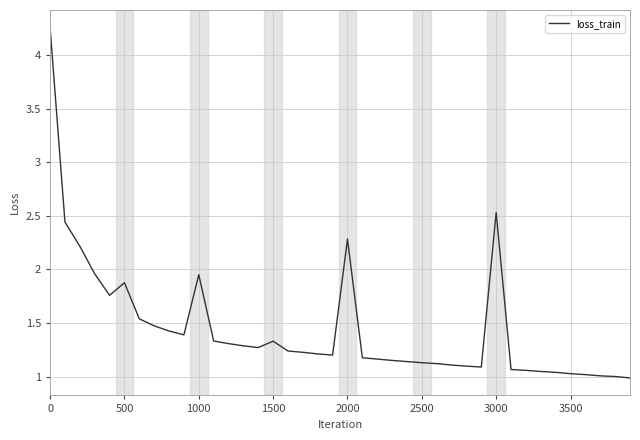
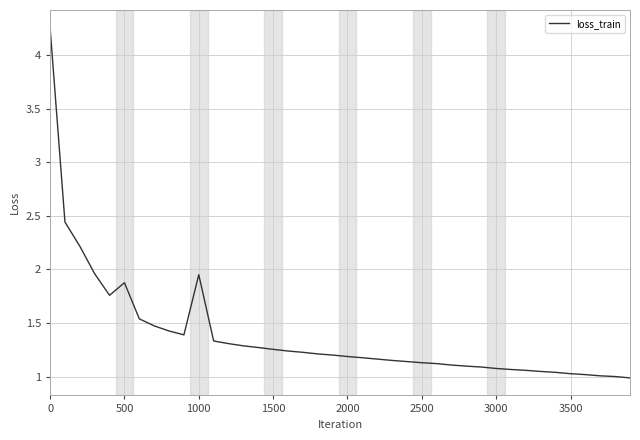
  {
    "0": 4.26,
    "500": 1.88,
    "1000": 1.95,
-   "1500": 1.33,
-   "2000": 2.28,
+   "1500": 1.25,
+   "2000": 1.19,
    "2500": 1.13,
-   "3000": 2.53,
+   "3000": 1.08,
    "3500": 1.03
  }
